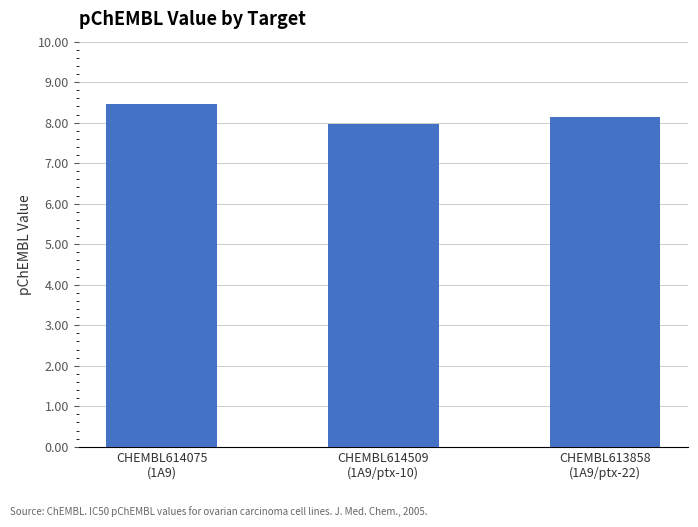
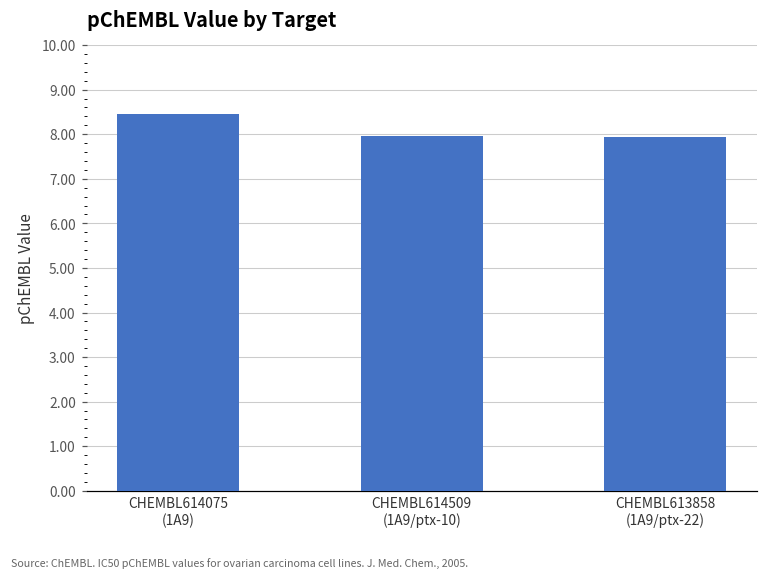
  {
    "CHEMBL614075 (1A9)": 8.5,
    "CHEMBL614509 (1A9/ptx-10)": 8.0,
-   "CHEMBL613858 (1A9/ptx-22)": 8.1
+   "CHEMBL613858 (1A9/ptx-22)": 7.9
  }
